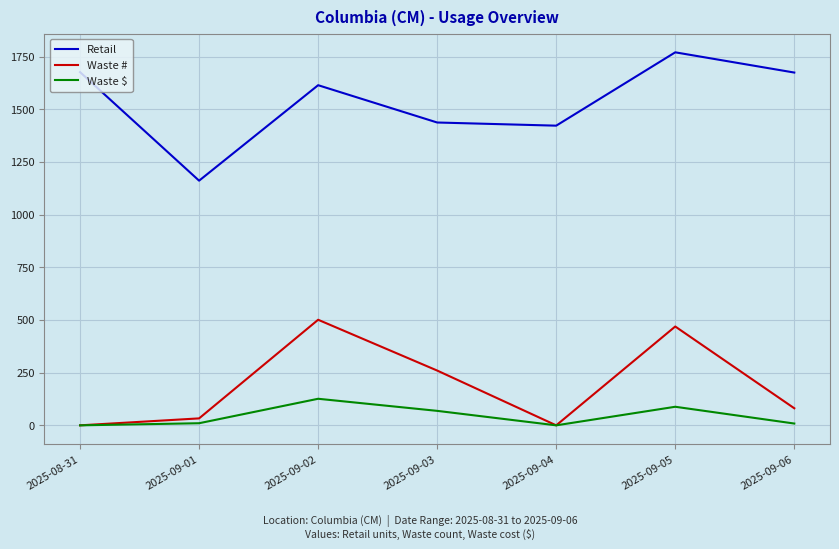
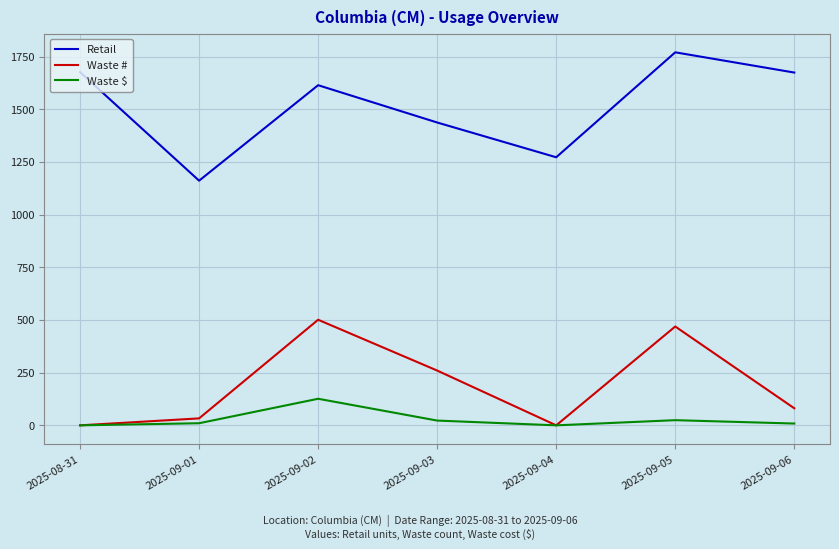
  {
    "Retail": {
      "2025-09-01": 1160,
      "2025-09-02": 1610,
      "2025-09-03": 1440,
-     "2025-09-04": 1420,
+     "2025-09-04": 1270,
      "2025-09-05": 1770,
      "2025-09-06": 1670
    },
    "Waste #": {
      "2025-09-01": 30,
      "2025-09-02": 500,
      "2025-09-03": 260,
      "2025-09-05": 470,
      "2025-09-06": 80
    },
    "Waste $": {
      "2025-09-01": 10,
      "2025-09-02": 130,
-     "2025-09-03": 70,
-     "2025-09-05": 90,
+     "2025-09-03": 20,
+     "2025-09-05": 20,
      "2025-09-06": 10
    }
  }
